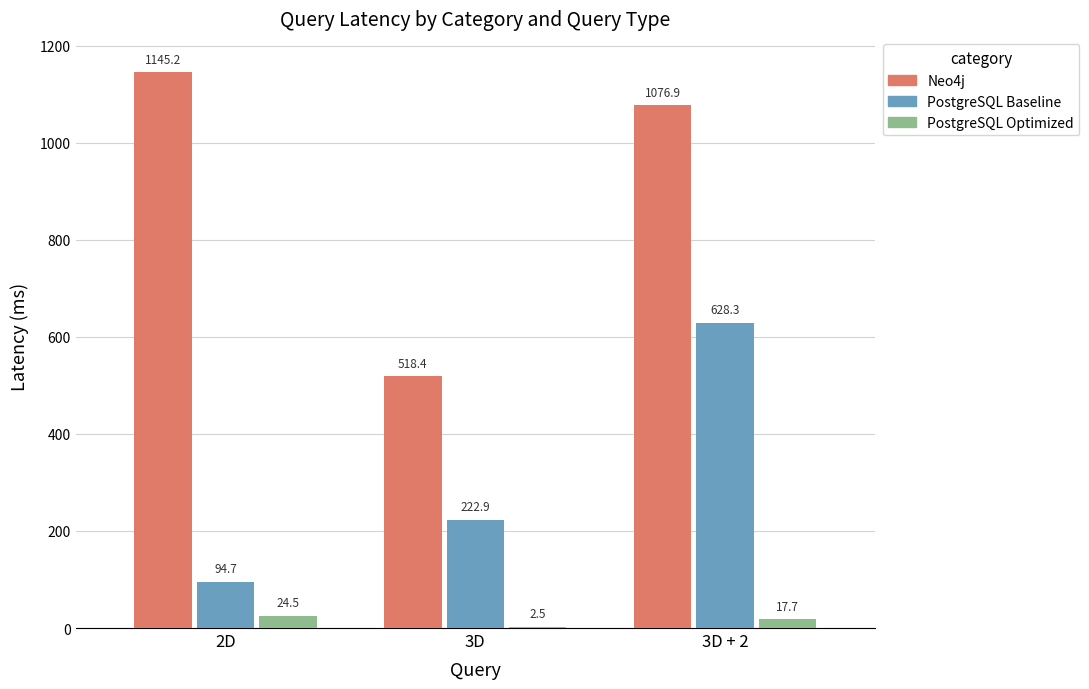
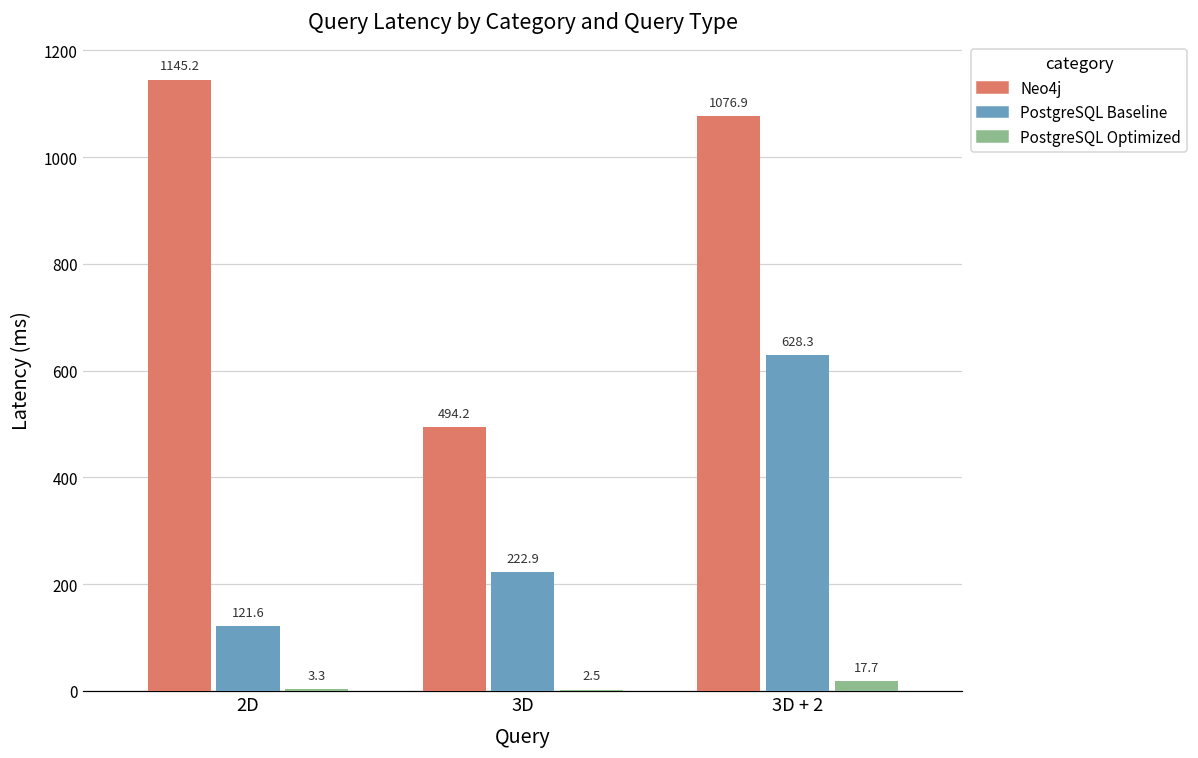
  {
    "Neo4j": {
      "2D": 1145.2,
-     "3D": 518.4,
+     "3D": 494.2,
      "3D + 2": 1076.9
    },
    "PostgreSQL Baseline": {
-     "2D": 94.7,
+     "2D": 121.6,
      "3D": 222.9,
      "3D + 2": 628.3
    },
    "PostgreSQL Optimized": {
-     "2D": 24.5,
+     "2D": 3.3,
      "3D": 2.5,
      "3D + 2": 17.7
    }
  }
